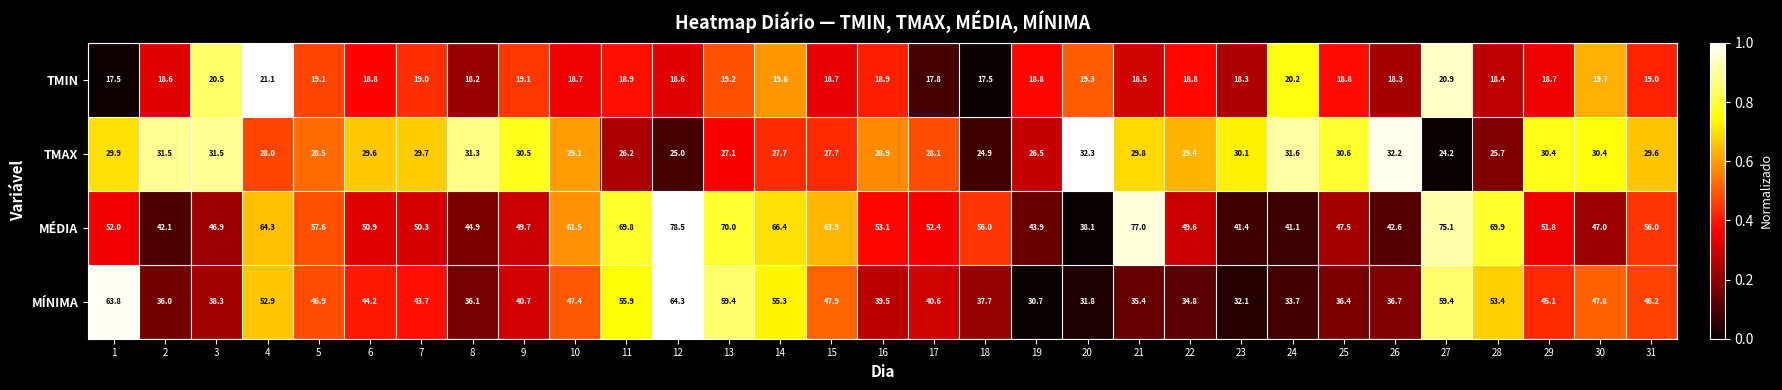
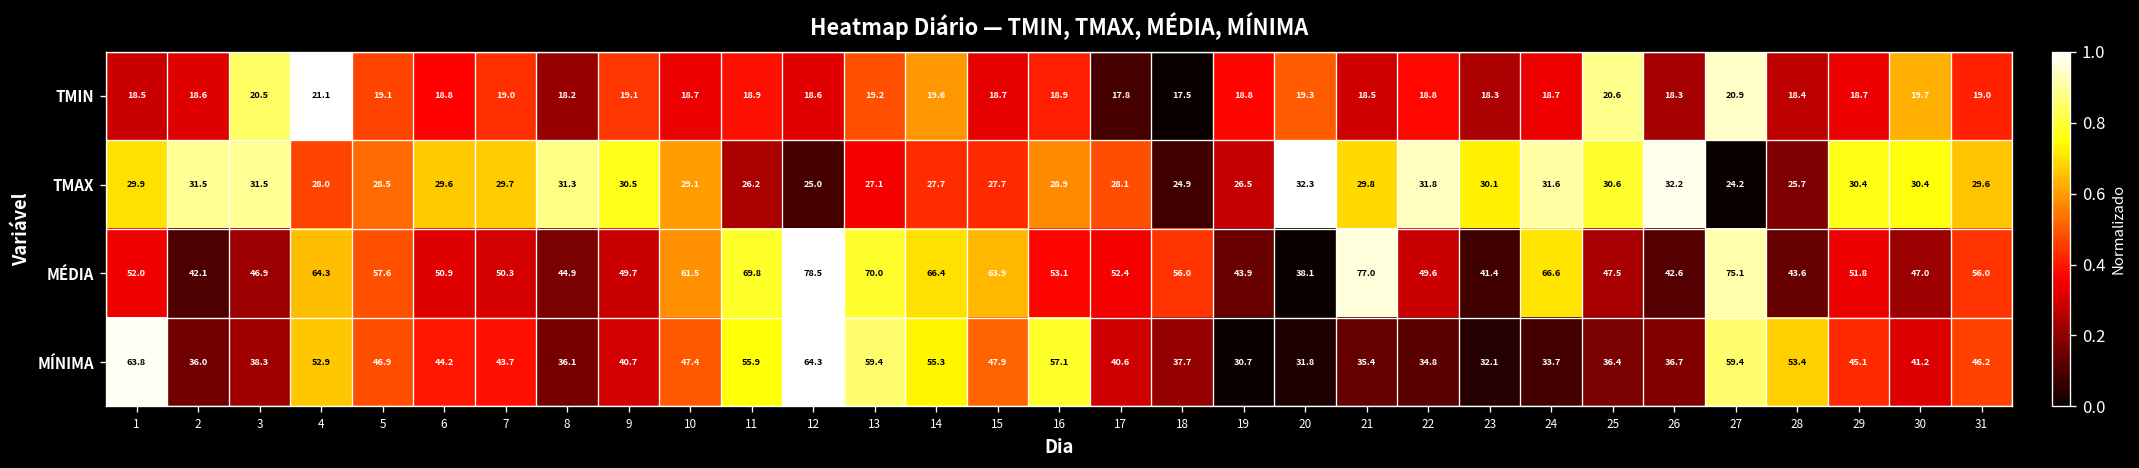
  {
    "TMIN": {
-     "1": 17.5,
+     "1": 18.5,
      "2": 18.6,
      "3": 20.5,
      "4": 21.1,
      "5": 19.1,
      "6": 18.8,
      "7": 19.0,
      "8": 18.2,
      "9": 19.1,
      "10": 18.7,
      "11": 18.9,
      "12": 18.6,
      "13": 19.2,
      "14": 19.6,
      "15": 18.7,
      "16": 18.9,
      "17": 17.8,
      "18": 17.5,
      "19": 18.8,
      "20": 19.3,
      "21": 18.5,
      "22": 18.8,
      "23": 18.3,
-     "24": 20.2,
-     "25": 18.8,
+     "24": 18.7,
+     "25": 20.6,
      "26": 18.3,
      "27": 20.9,
      "28": 18.4,
      "29": 18.7,
      "30": 19.7,
      "31": 19.0
    },
    "TMAX": {
      "1": 29.9,
      "2": 31.5,
      "3": 31.5,
      "4": 28.0,
      "5": 28.5,
      "6": 29.6,
      "7": 29.7,
      "8": 31.3,
      "9": 30.5,
      "10": 29.1,
      "11": 26.2,
      "12": 25.0,
      "13": 27.1,
      "14": 27.7,
      "15": 27.7,
      "16": 28.9,
      "17": 28.1,
      "18": 24.9,
      "19": 26.5,
      "20": 32.3,
      "21": 29.8,
-     "22": 29.4,
+     "22": 31.8,
      "23": 30.1,
      "24": 31.6,
      "25": 30.6,
      "26": 32.2,
      "27": 24.2,
      "28": 25.7,
      "29": 30.4,
      "30": 30.4,
      "31": 29.6
    },
    "MÉDIA": {
      "1": 52.0,
      "2": 42.1,
      "3": 46.9,
      "4": 64.3,
      "5": 57.6,
      "6": 50.9,
      "7": 50.3,
      "8": 44.9,
      "9": 49.7,
      "10": 61.5,
      "11": 69.8,
      "12": 78.5,
      "13": 70.0,
      "14": 66.4,
      "15": 63.9,
      "16": 53.1,
      "17": 52.4,
      "18": 56.0,
      "19": 43.9,
      "20": 38.1,
      "21": 77.0,
      "22": 49.6,
      "23": 41.4,
-     "24": 41.1,
+     "24": 66.6,
      "25": 47.5,
      "26": 42.6,
      "27": 75.1,
-     "28": 69.9,
+     "28": 43.6,
      "29": 51.8,
      "30": 47.0,
      "31": 56.0
    },
    "MÍNIMA": {
      "1": 63.8,
      "2": 36.0,
      "3": 38.3,
      "4": 52.9,
      "5": 46.9,
      "6": 44.2,
      "7": 43.7,
      "8": 36.1,
      "9": 40.7,
      "10": 47.4,
      "11": 55.9,
      "12": 64.3,
      "13": 59.4,
      "14": 55.3,
      "15": 47.9,
-     "16": 39.5,
+     "16": 57.1,
      "17": 40.6,
      "18": 37.7,
      "19": 30.7,
      "20": 31.8,
      "21": 35.4,
      "22": 34.8,
      "23": 32.1,
      "24": 33.7,
      "25": 36.4,
      "26": 36.7,
      "27": 59.4,
      "28": 53.4,
      "29": 45.1,
-     "30": 47.8,
+     "30": 41.2,
      "31": 46.2
    }
  }
